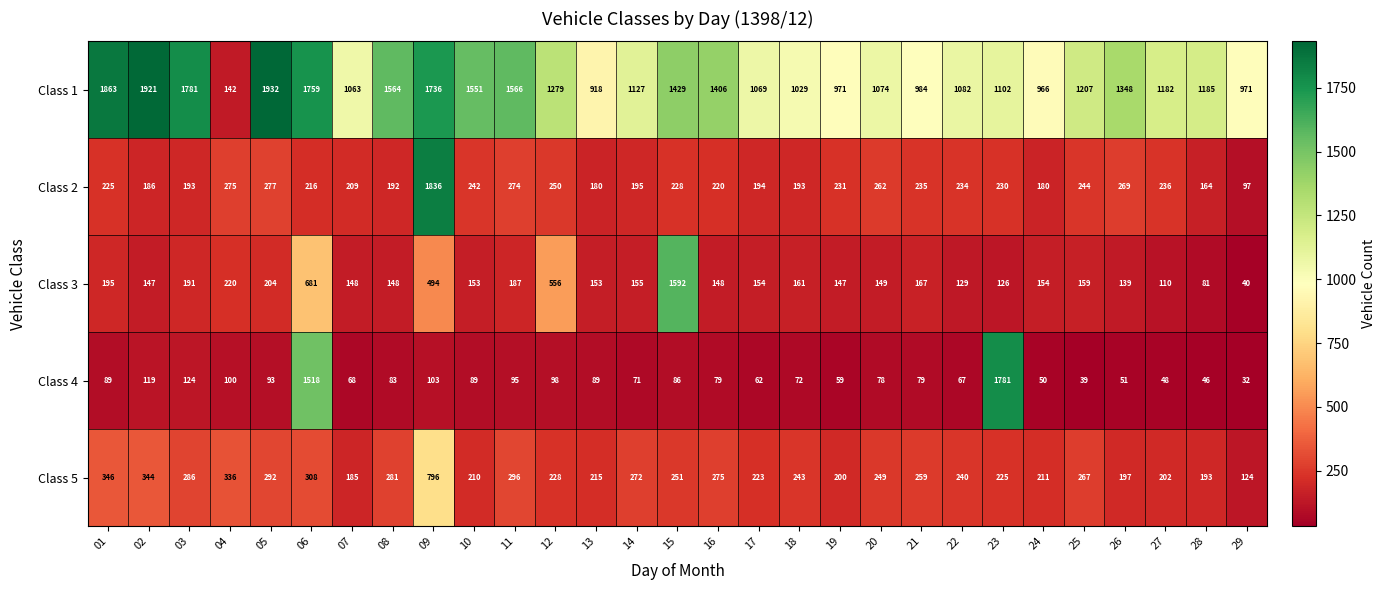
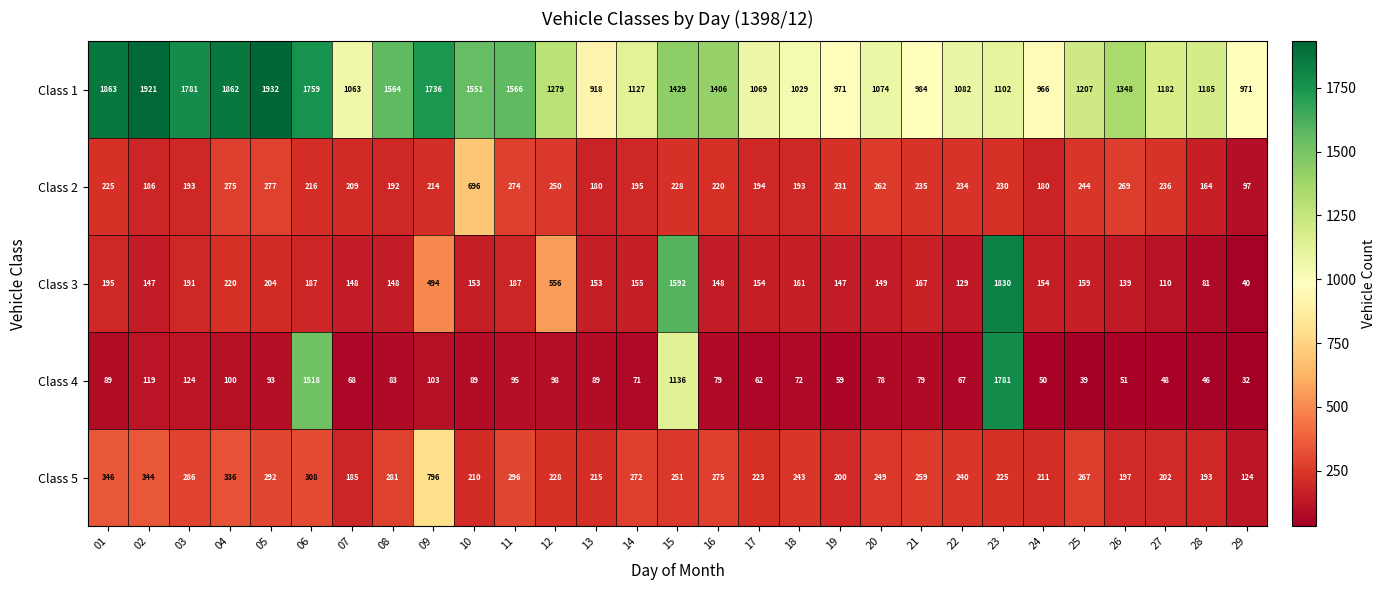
  {
    "Class 1": {
      "01": 1863,
      "02": 1921,
      "03": 1781,
-     "04": 142,
+     "04": 1862,
      "05": 1932,
      "06": 1759,
      "07": 1063,
      "08": 1564,
      "09": 1736,
      "10": 1551,
      "11": 1566,
      "12": 1279,
      "13": 918,
      "14": 1127,
      "15": 1429,
      "16": 1406,
      "17": 1069,
      "18": 1029,
      "19": 971,
      "20": 1074,
      "21": 984,
      "22": 1082,
      "23": 1102,
      "24": 966,
      "25": 1207,
      "26": 1348,
      "27": 1182,
      "28": 1185,
      "29": 971
    },
    "Class 2": {
      "01": 225,
      "02": 186,
      "03": 193,
      "04": 275,
      "05": 277,
      "06": 216,
      "07": 209,
      "08": 192,
-     "09": 1836,
-     "10": 242,
+     "09": 214,
+     "10": 696,
      "11": 274,
      "12": 250,
      "13": 180,
      "14": 195,
      "15": 228,
      "16": 220,
      "17": 194,
      "18": 193,
      "19": 231,
      "20": 262,
      "21": 235,
      "22": 234,
      "23": 230,
      "24": 180,
      "25": 244,
      "26": 269,
      "27": 236,
      "28": 164,
      "29": 97
    },
    "Class 3": {
      "01": 195,
      "02": 147,
      "03": 191,
      "04": 220,
      "05": 204,
-     "06": 681,
+     "06": 187,
      "07": 148,
      "08": 148,
      "09": 494,
      "10": 153,
      "11": 187,
      "12": 556,
      "13": 153,
      "14": 155,
      "15": 1592,
      "16": 148,
      "17": 154,
      "18": 161,
      "19": 147,
      "20": 149,
      "21": 167,
      "22": 129,
-     "23": 126,
+     "23": 1830,
      "24": 154,
      "25": 159,
      "26": 139,
      "27": 110,
      "28": 81,
      "29": 40
    },
    "Class 4": {
      "01": 89,
      "02": 119,
      "03": 124,
      "04": 100,
      "05": 93,
      "06": 1518,
      "07": 68,
      "08": 83,
      "09": 103,
      "10": 89,
      "11": 95,
      "12": 98,
      "13": 89,
      "14": 71,
-     "15": 86,
+     "15": 1136,
      "16": 79,
      "17": 62,
      "18": 72,
      "19": 59,
      "20": 78,
      "21": 79,
      "22": 67,
      "23": 1781,
      "24": 50,
      "25": 39,
      "26": 51,
      "27": 48,
      "28": 46,
      "29": 32
    },
    "Class 5": {
      "01": 346,
      "02": 344,
      "03": 286,
      "04": 336,
      "05": 292,
      "06": 308,
      "07": 185,
      "08": 281,
      "09": 796,
      "10": 210,
      "11": 296,
      "12": 228,
      "13": 215,
      "14": 272,
      "15": 251,
      "16": 275,
      "17": 223,
      "18": 243,
      "19": 200,
      "20": 249,
      "21": 259,
      "22": 240,
      "23": 225,
      "24": 211,
      "25": 267,
      "26": 197,
      "27": 202,
      "28": 193,
      "29": 124
    }
  }
